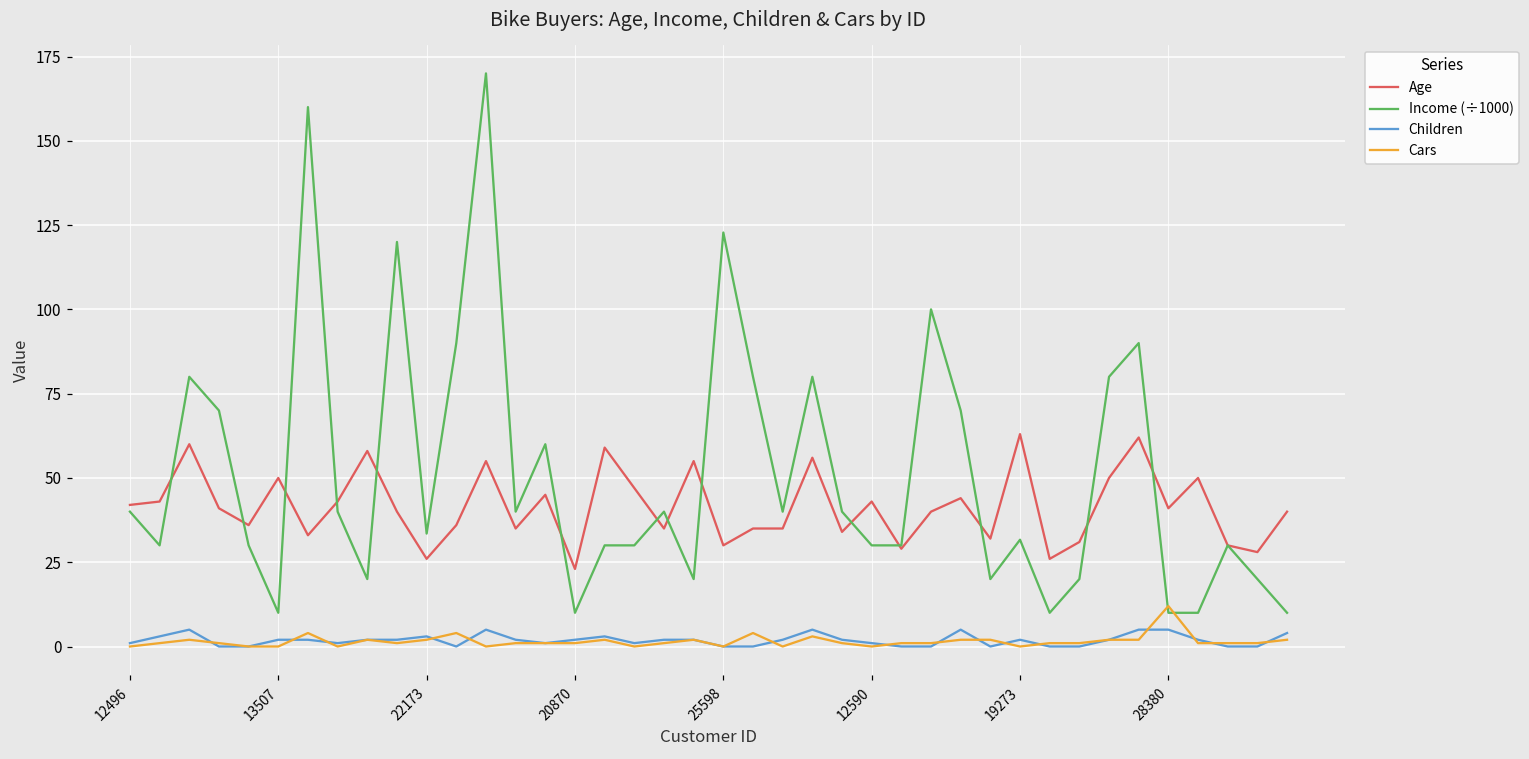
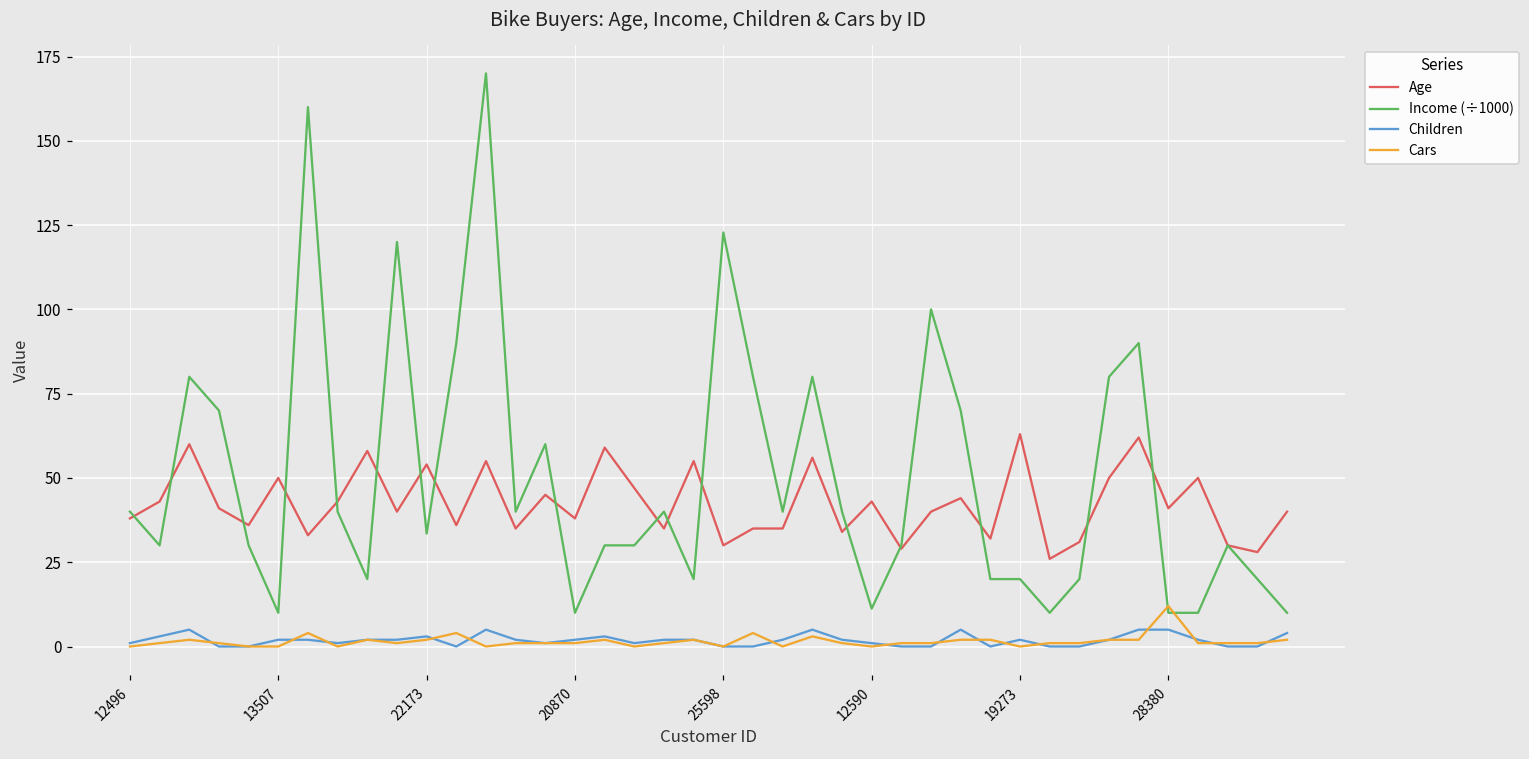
  {
    "Age": {
-     "12496": 42,
+     "12496": 38,
      "13507": 50,
-     "22173": 26,
-     "20870": 23,
+     "22173": 54,
+     "20870": 38,
      "25598": 30,
      "12590": 43,
      "19273": 63,
      "28380": 41
    },
    "Income (÷1000)": {
      "12496": 40,
      "13507": 10,
      "22173": 33,
      "20870": 10,
      "25598": 123,
-     "12590": 30,
-     "19273": 32,
+     "12590": 11,
+     "19273": 20,
      "28380": 10
    },
    "Children": {
      "12496": 1,
      "13507": 2,
      "22173": 3,
      "20870": 2,
      "12590": 1,
      "19273": 2,
      "28380": 5
    },
    "Cars": {
      "12496": 0,
      "13507": 0,
      "22173": 2,
      "20870": 1,
      "12590": 0,
      "19273": 0,
      "28380": 12
    }
  }
